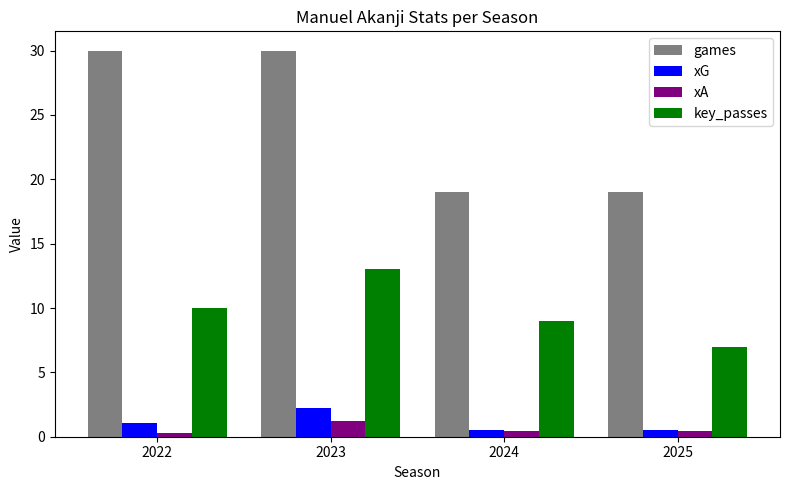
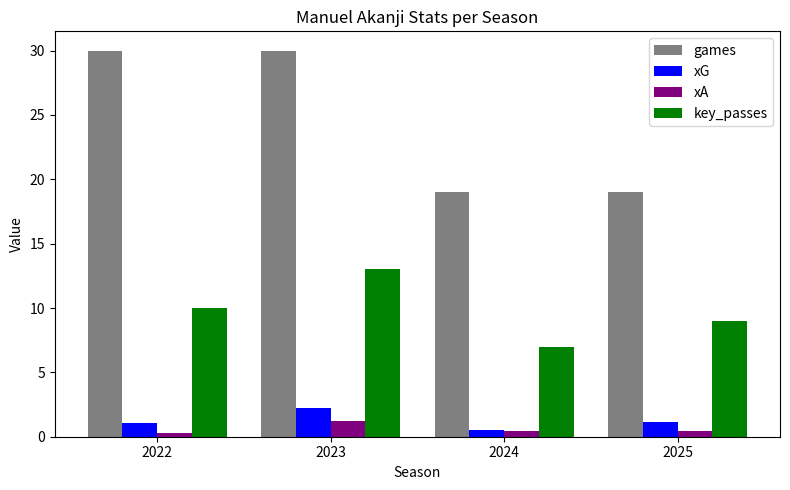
  {
    "games": {
      "2022": 30.0,
      "2023": 30.0,
      "2024": 19.0,
      "2025": 19.0
    },
    "xG": {
      "2022": 1.1,
      "2023": 2.2,
      "2024": 0.5,
-     "2025": 0.5
+     "2025": 1.2
    },
    "xA": {
      "2022": 0.3,
      "2023": 1.2,
      "2024": 0.4,
      "2025": 0.4
    },
    "key_passes": {
      "2022": 10,
      "2023": 13,
-     "2024": 9,
-     "2025": 7
+     "2024": 7,
+     "2025": 9
    }
  }
